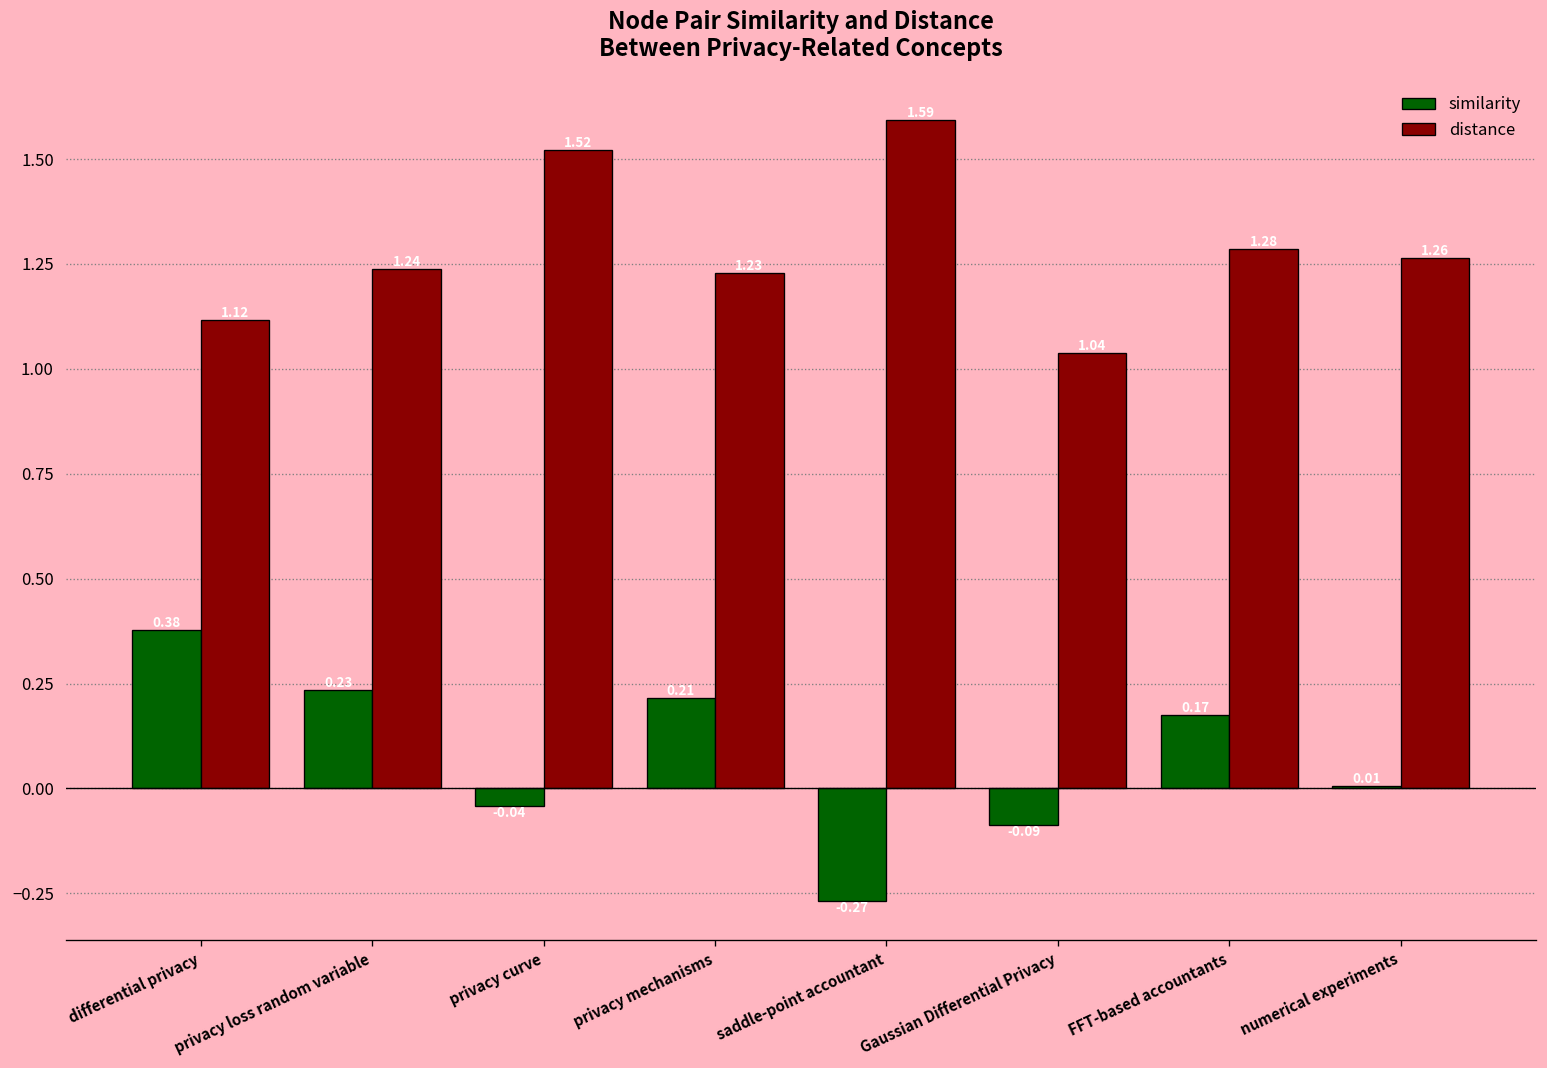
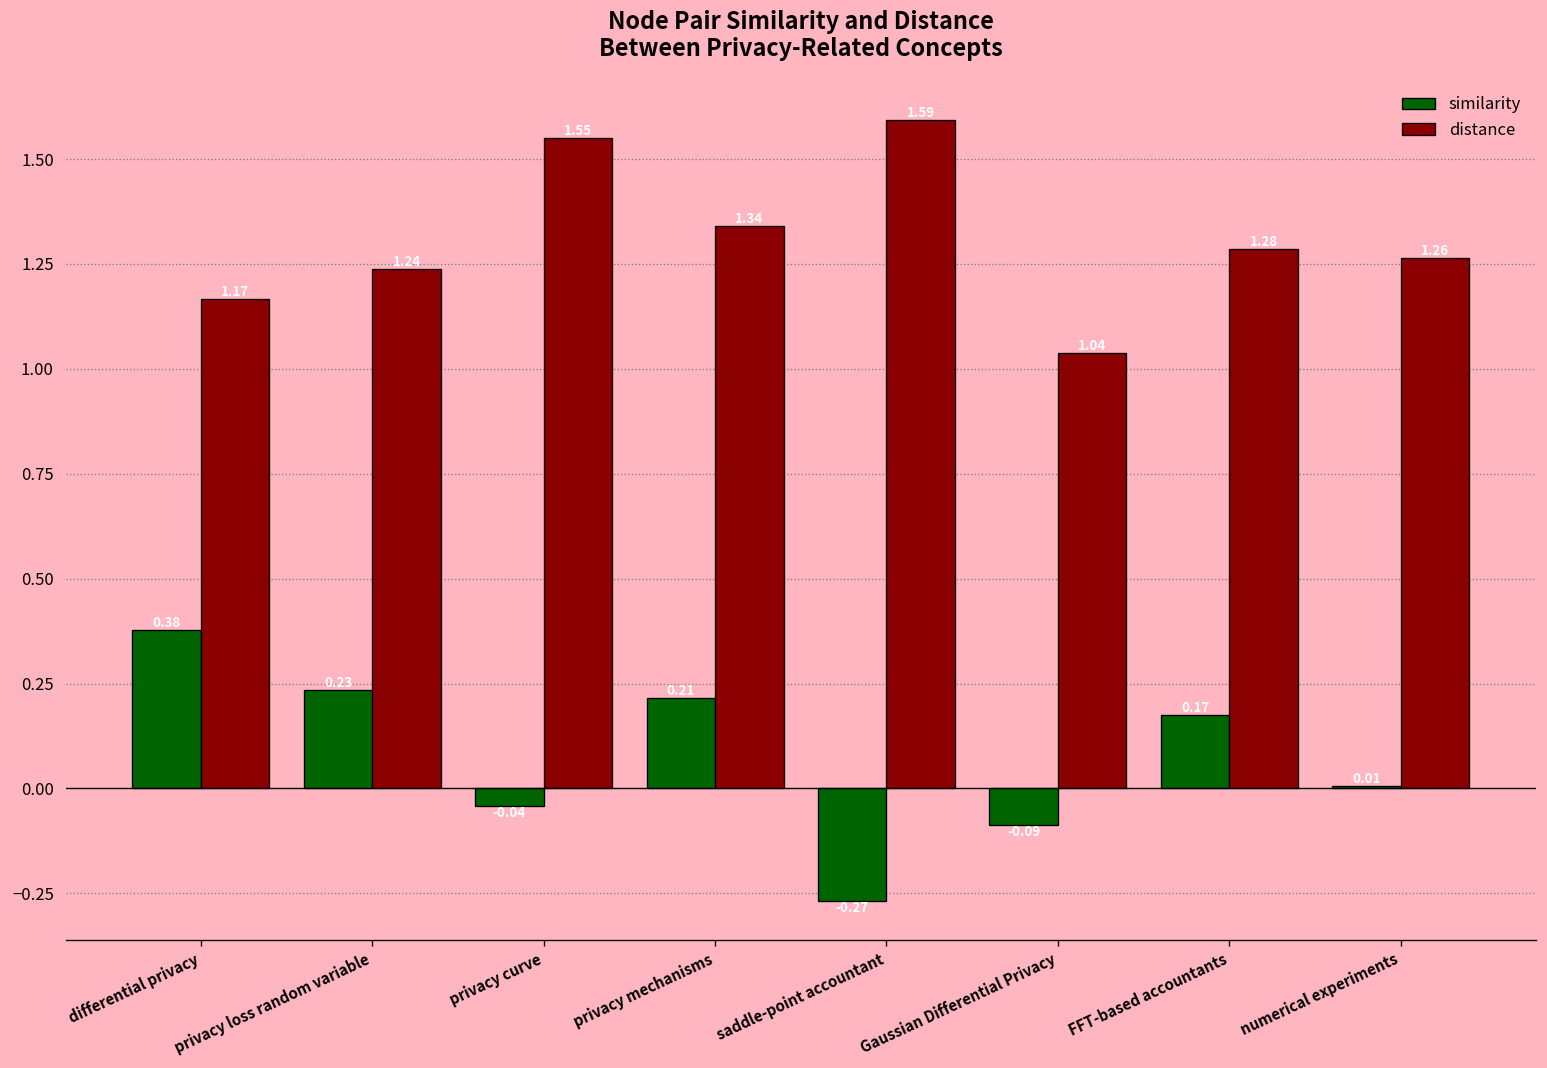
  {
    "similarity": {
      "differential privacy": 0.38,
      "privacy loss random variable": 0.23,
      "privacy curve": -0.04,
      "privacy mechanisms": 0.21,
      "saddle-point accountant": -0.27,
      "Gaussian Differential Privacy": -0.09,
      "FFT-based accountants": 0.17,
      "numerical experiments": 0.01
    },
    "distance": {
-     "differential privacy": 1.12,
+     "differential privacy": 1.17,
      "privacy loss random variable": 1.24,
-     "privacy curve": 1.52,
-     "privacy mechanisms": 1.23,
+     "privacy curve": 1.55,
+     "privacy mechanisms": 1.34,
      "saddle-point accountant": 1.59,
      "Gaussian Differential Privacy": 1.04,
      "FFT-based accountants": 1.28,
      "numerical experiments": 1.26
    }
  }
